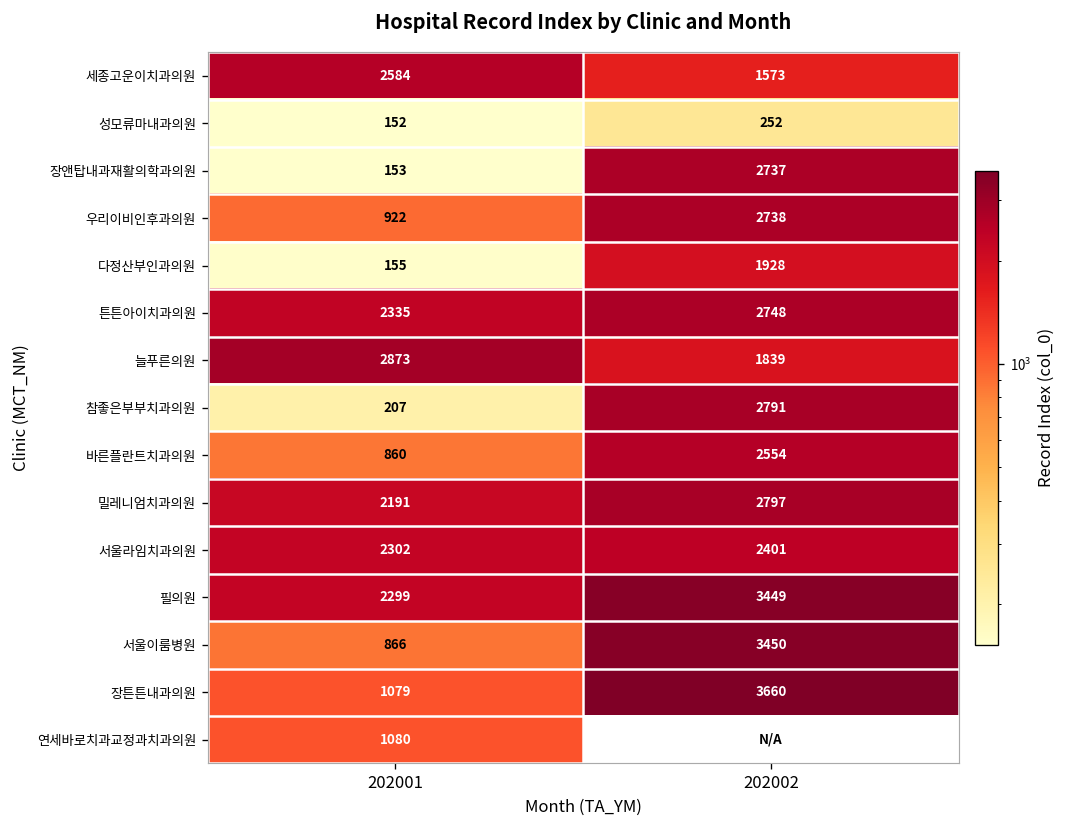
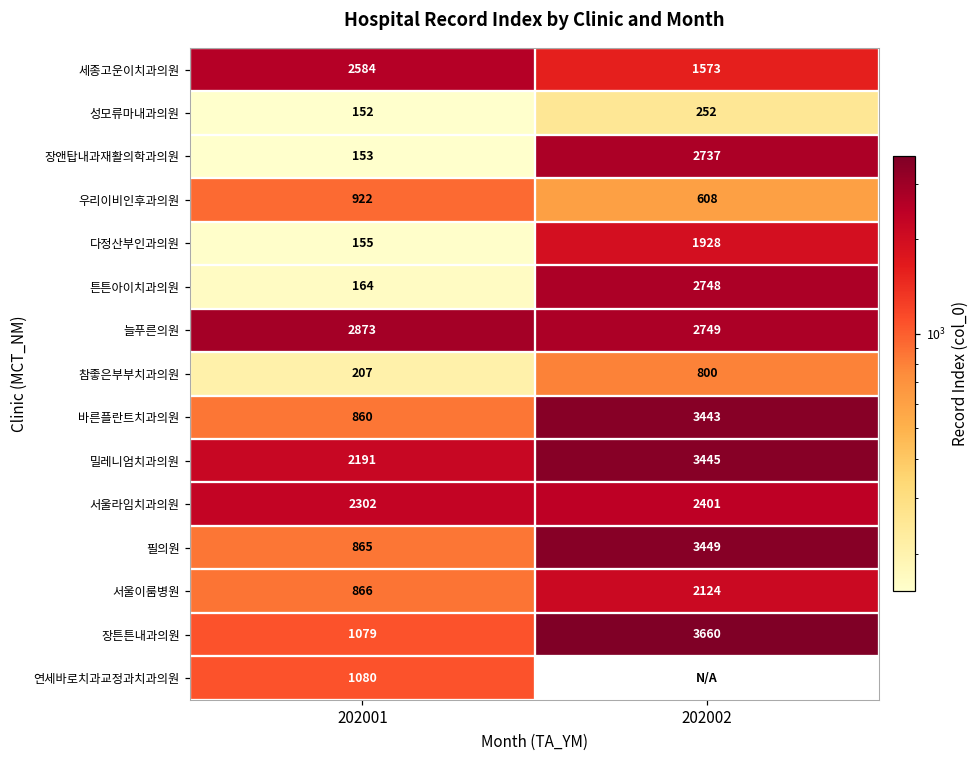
  {
    "세종고운이치과의원": {
      "202001": 2584,
      "202002": 1573
    },
    "성모류마내과의원": {
      "202001": 152,
      "202002": 252
    },
    "장앤탑내과재활의학과의원": {
      "202001": 153,
      "202002": 2737
    },
    "우리이비인후과의원": {
      "202001": 922,
-     "202002": 2738
+     "202002": 608
    },
    "다정산부인과의원": {
      "202001": 155,
      "202002": 1928
    },
    "튼튼아이치과의원": {
-     "202001": 2335,
+     "202001": 164,
      "202002": 2748
    },
    "늘푸른의원": {
      "202001": 2873,
-     "202002": 1839
+     "202002": 2749
    },
    "참좋은부부치과의원": {
      "202001": 207,
-     "202002": 2791
+     "202002": 800
    },
    "바른플란트치과의원": {
      "202001": 860,
-     "202002": 2554
+     "202002": 3443
    },
    "밀레니엄치과의원": {
      "202001": 2191,
-     "202002": 2797
+     "202002": 3445
    },
    "서울라임치과의원": {
      "202001": 2302,
      "202002": 2401
    },
    "필의원": {
-     "202001": 2299,
+     "202001": 865,
      "202002": 3449
    },
    "서울이룸병원": {
      "202001": 866,
-     "202002": 3450
+     "202002": 2124
    },
    "장튼튼내과의원": {
      "202001": 1079,
      "202002": 3660
    },
    "연세바로치과교정과치과의원": {
      "202001": 1080
    }
  }
